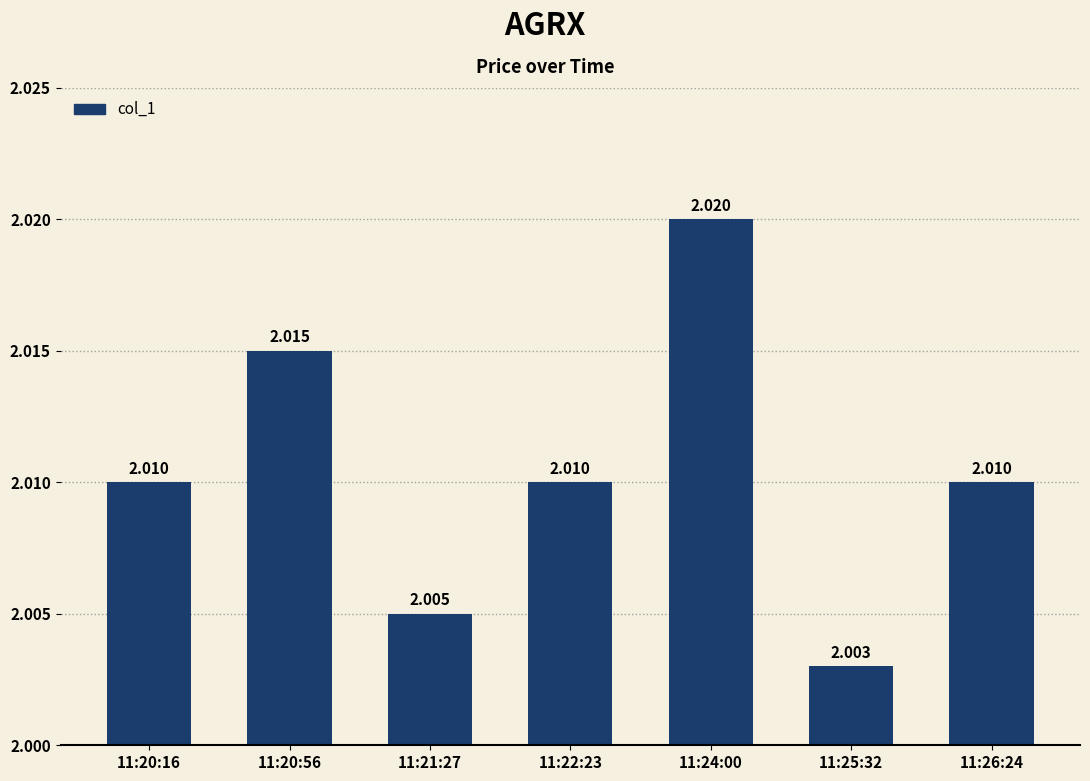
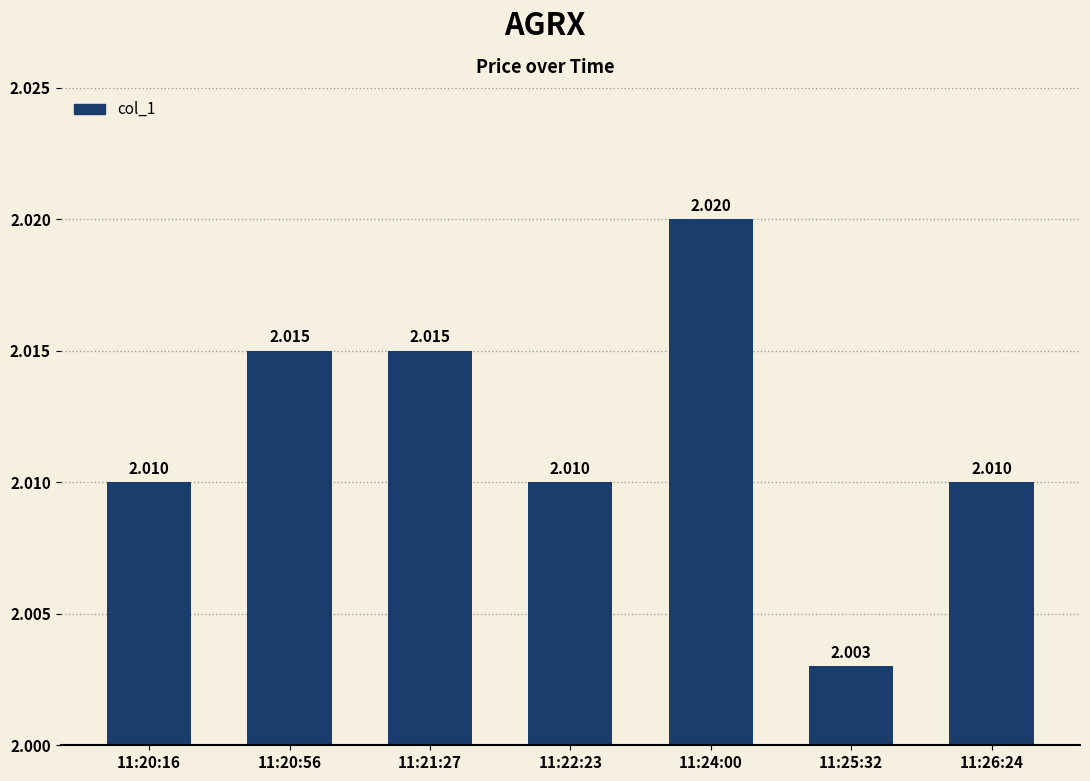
  {
    "11:20:16": 2.010,
    "11:20:56": 2.015,
-   "11:21:27": 2.005,
+   "11:21:27": 2.015,
    "11:22:23": 2.010,
    "11:24:00": 2.020,
    "11:25:32": 2.003,
    "11:26:24": 2.010
  }
